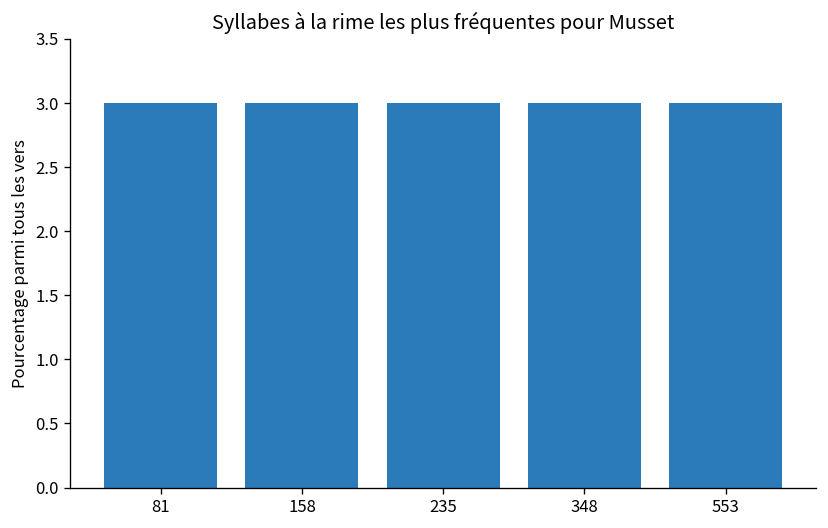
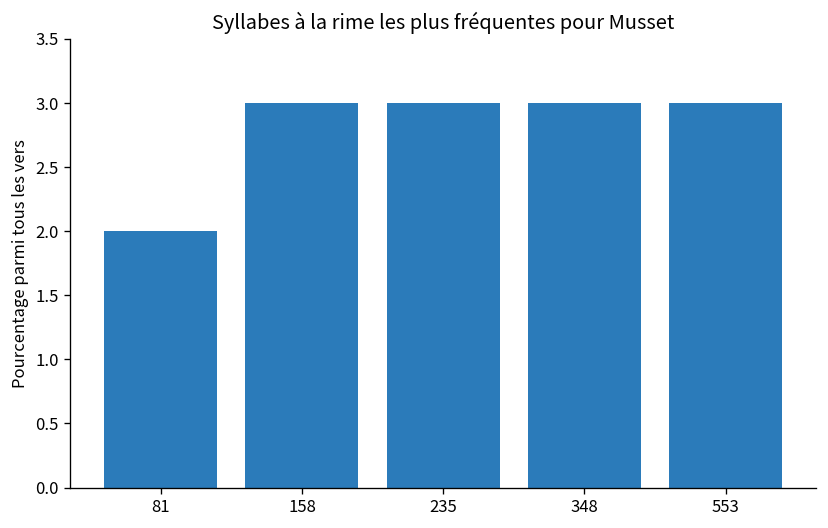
  {
-   "81": 3,
+   "81": 2,
    "158": 3,
    "235": 3,
    "348": 3,
    "553": 3
  }
